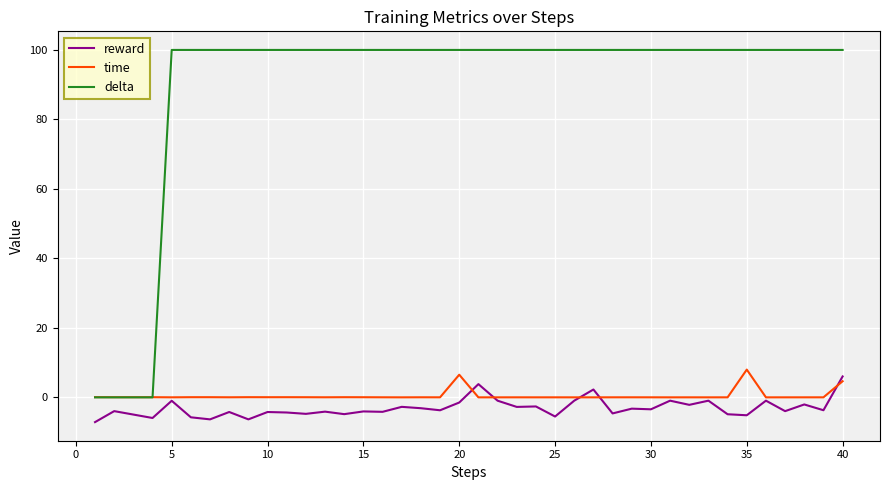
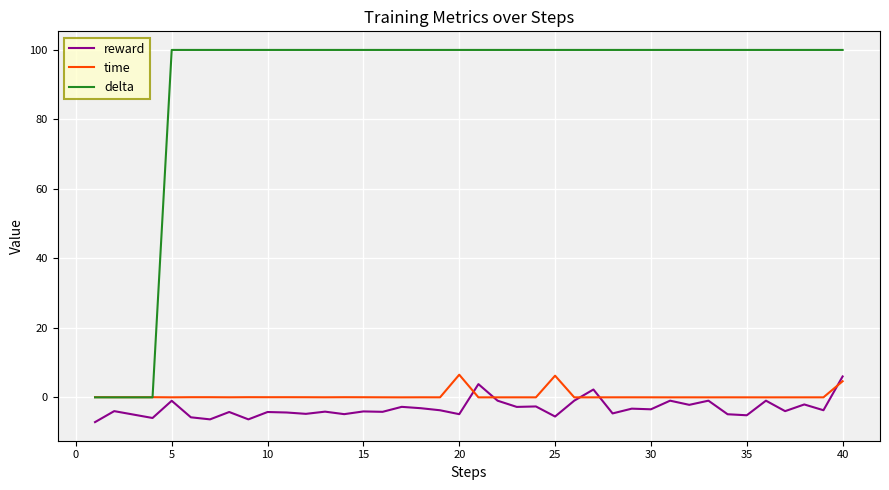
  {
    "reward": {
      "5": -1,
      "10": -4,
      "15": -4,
-     "20": -1,
+     "20": -5,
      "25": -6,
      "30": -3,
      "35": -5,
      "40": 6
    },
    "time": {
      "5": 0,
      "10": 0,
      "15": 0,
      "20": 7,
-     "25": 0,
+     "25": 6,
      "30": 0,
-     "35": 8,
+     "35": 0,
      "40": 5
    },
    "delta": {
      "5": 100,
      "10": 100,
      "15": 100,
      "20": 100,
      "25": 100,
      "30": 100,
      "35": 100,
      "40": 100
    }
  }
